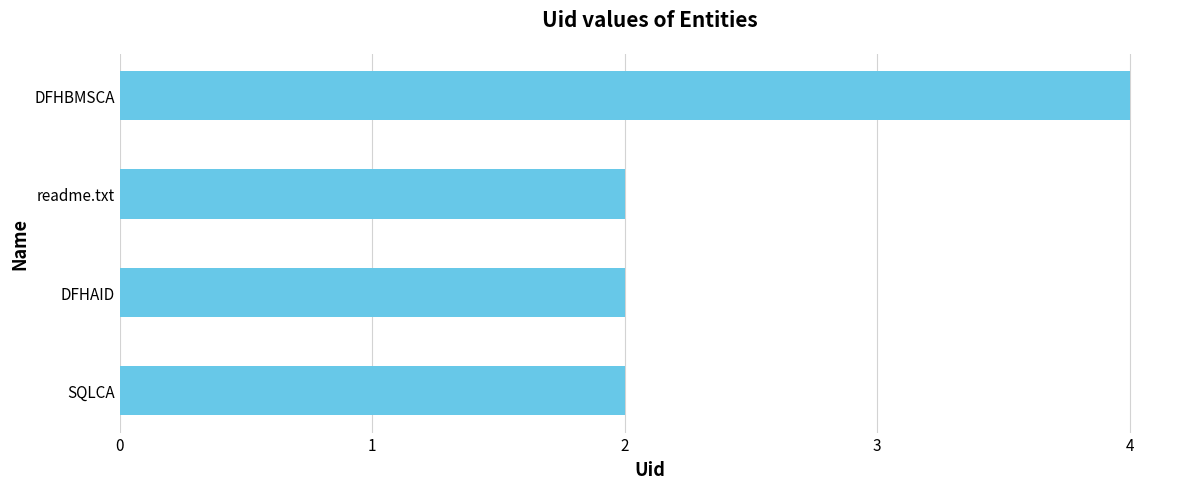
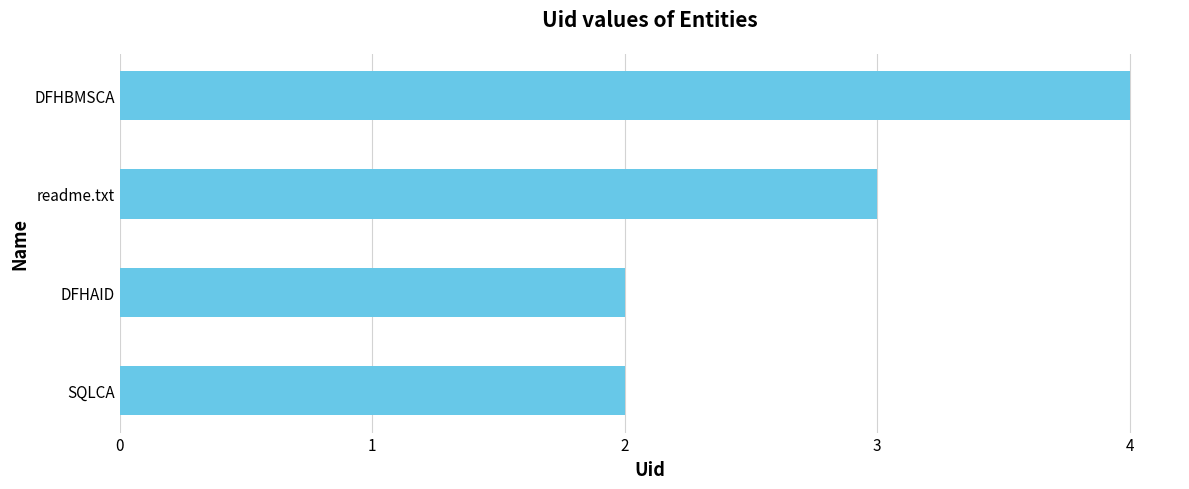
  {
    "DFHBMSCA": 4,
-   "readme.txt": 2,
+   "readme.txt": 3,
    "DFHAID": 2,
    "SQLCA": 2
  }
